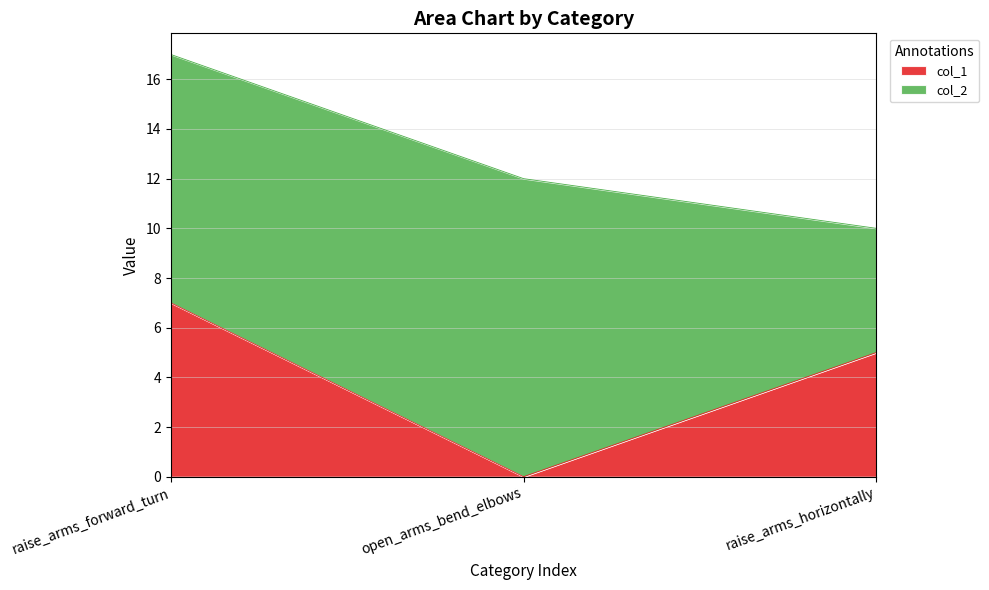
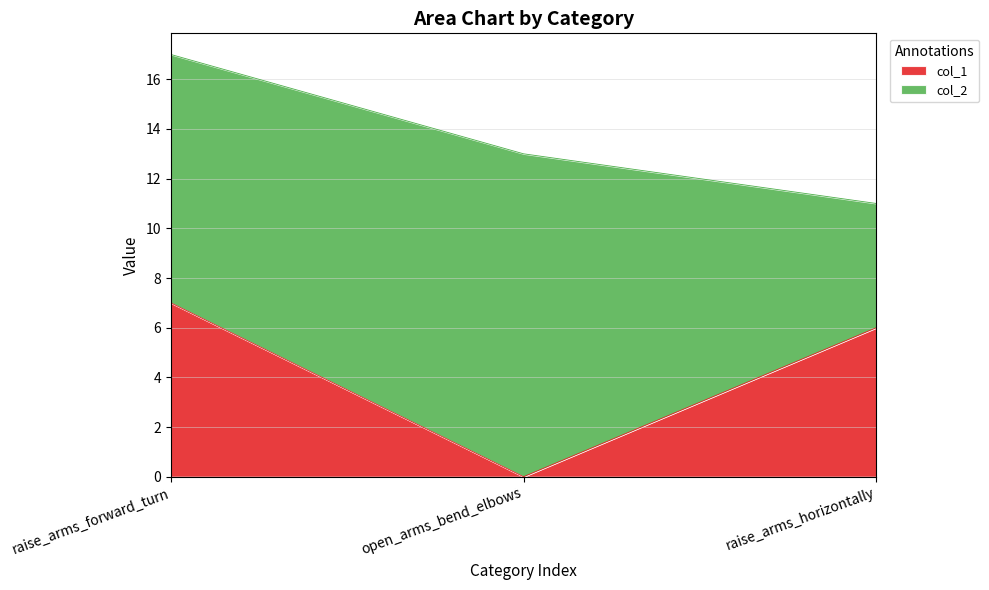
  {
    "col_1": {
      "raise_arms_forward_turn": 7,
      "open_arms_bend_elbows": 0,
-     "raise_arms_horizontally": 5
+     "raise_arms_horizontally": 6
    },
    "col_2": {
      "raise_arms_forward_turn": 10,
-     "open_arms_bend_elbows": 12,
+     "open_arms_bend_elbows": 13,
      "raise_arms_horizontally": 5
    }
  }
